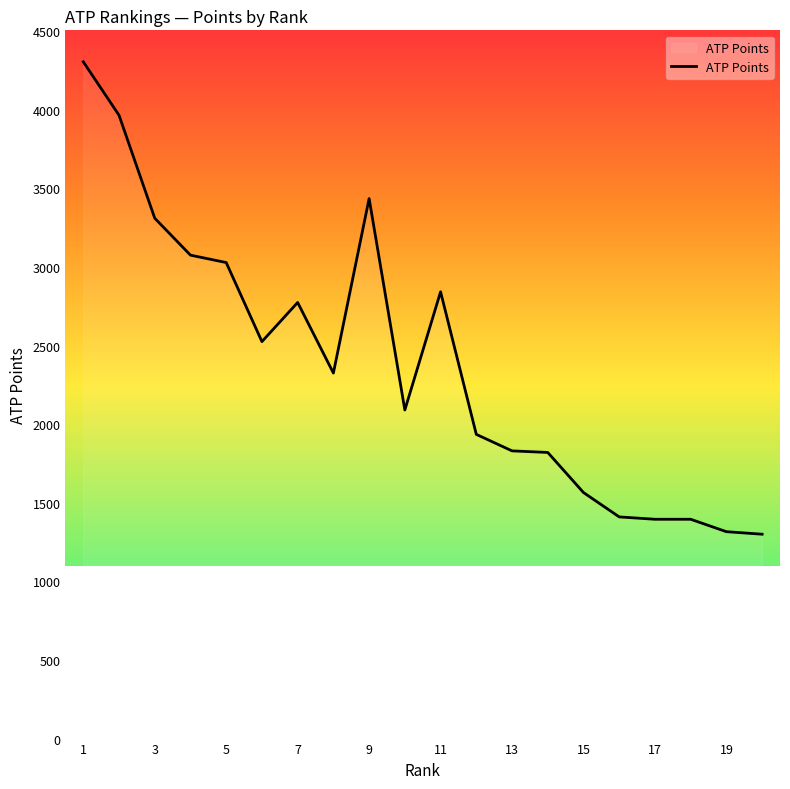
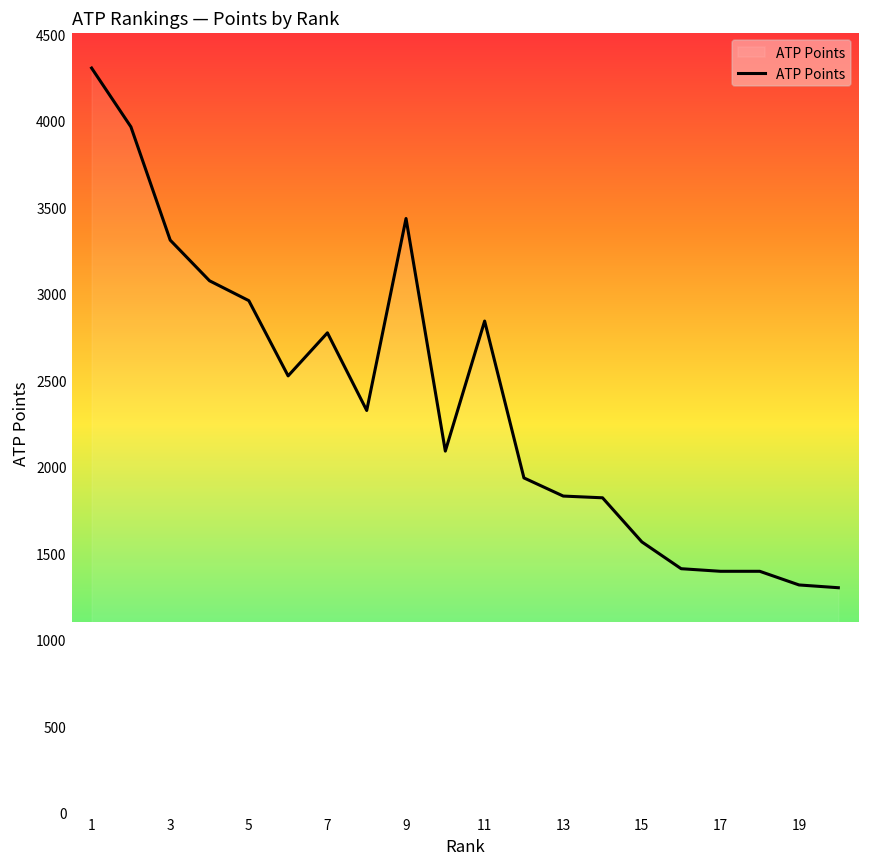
  {
    "1": 4310,
    "3": 3310,
-   "5": 3030,
+   "5": 2960,
    "7": 2770,
    "9": 3440,
    "11": 2840,
    "13": 1830,
    "15": 1570,
    "17": 1400,
    "19": 1320
  }
